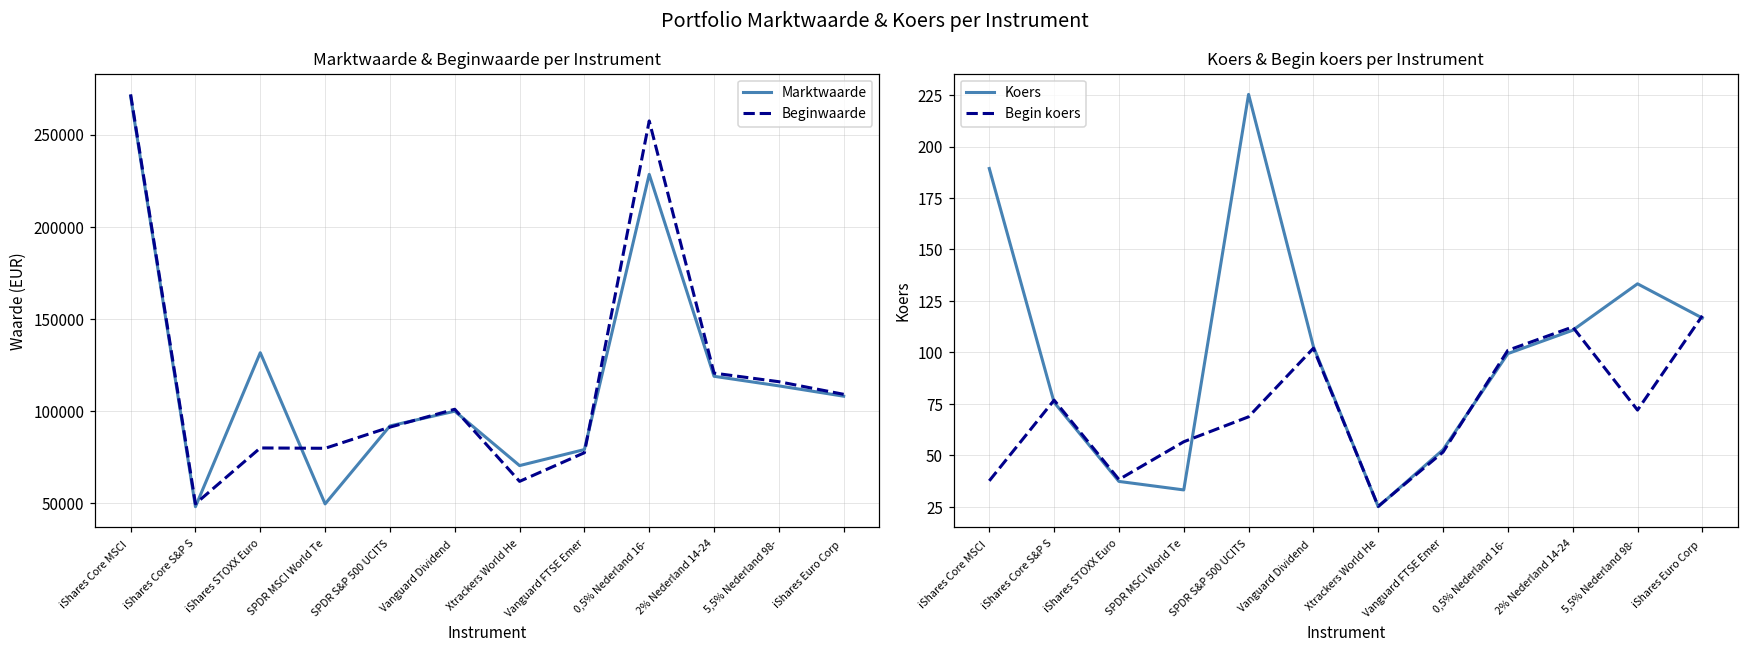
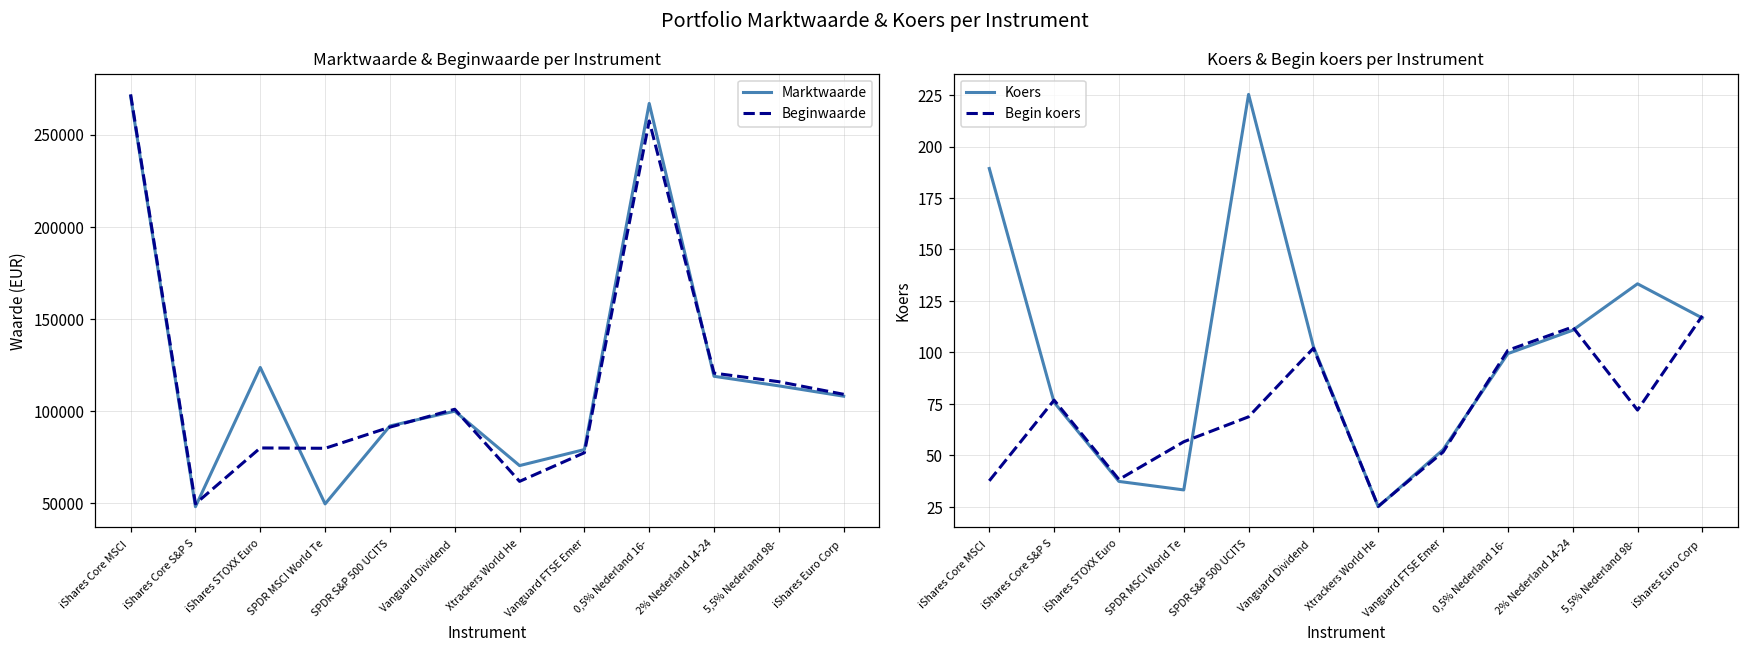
  {
    "Marktwaarde & Beginwaarde per Instrument": {
      "Marktwaarde": {
        "iShares Core S&P S": 48000,
-       "iShares STOXX Euro": 132000,
+       "iShares STOXX Euro": 124000,
        "SPDR MSCI World Te": 50000,
        "Xtrackers World He": 70000,
        "Vanguard FTSE Emer": 79000,
-       "0,5% Nederland 16-": 228000,
+       "0,5% Nederland 16-": 267000,
        "2% Nederland 14-24": 119000,
        "5,5% Nederland 98-": 114000
      },
      "Beginwaarde": {
        "iShares Core S&P S": 50000,
        "iShares STOXX Euro": 80000,
        "SPDR MSCI World Te": 80000,
        "Xtrackers World He": 62000,
        "Vanguard FTSE Emer": 77000,
        "0,5% Nederland 16-": 257000,
        "2% Nederland 14-24": 121000,
        "5,5% Nederland 98-": 116000
      }
    },
    "Koers & Begin koers per Instrument": {
      "Koers": {
        "iShares Core MSCI": 189,
        "SPDR MSCI World Te": 33,
        "SPDR S&P 500 UCITS": 225,
        "0,5% Nederland 16-": 99,
        "2% Nederland 14-24": 111,
        "5,5% Nederland 98-": 133
      },
      "Begin koers": {
        "iShares Core MSCI": 38,
        "SPDR MSCI World Te": 57,
        "SPDR S&P 500 UCITS": 69,
        "0,5% Nederland 16-": 101,
        "2% Nederland 14-24": 112,
        "5,5% Nederland 98-": 72
      }
    }
  }
